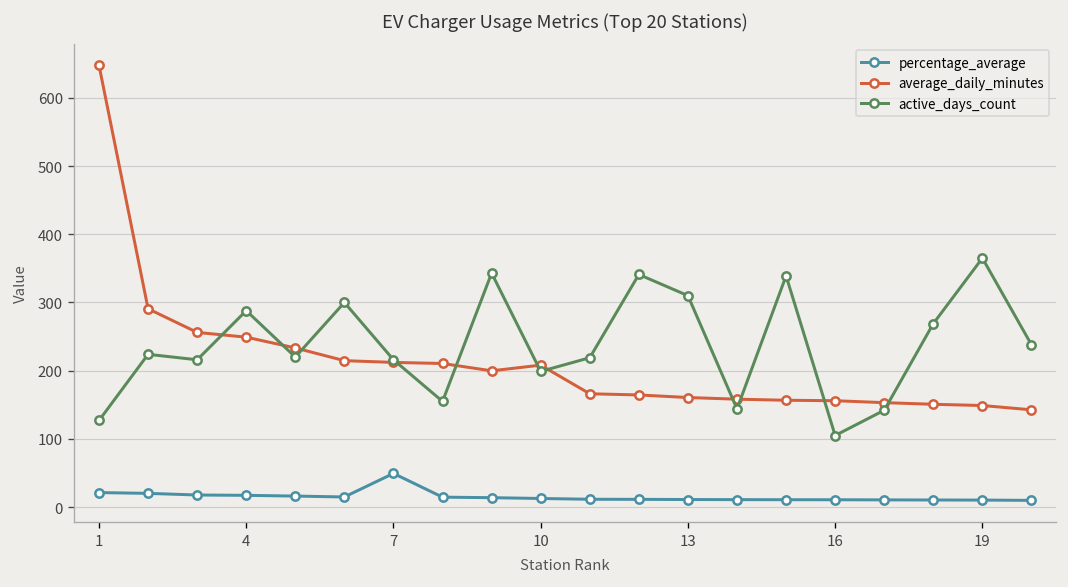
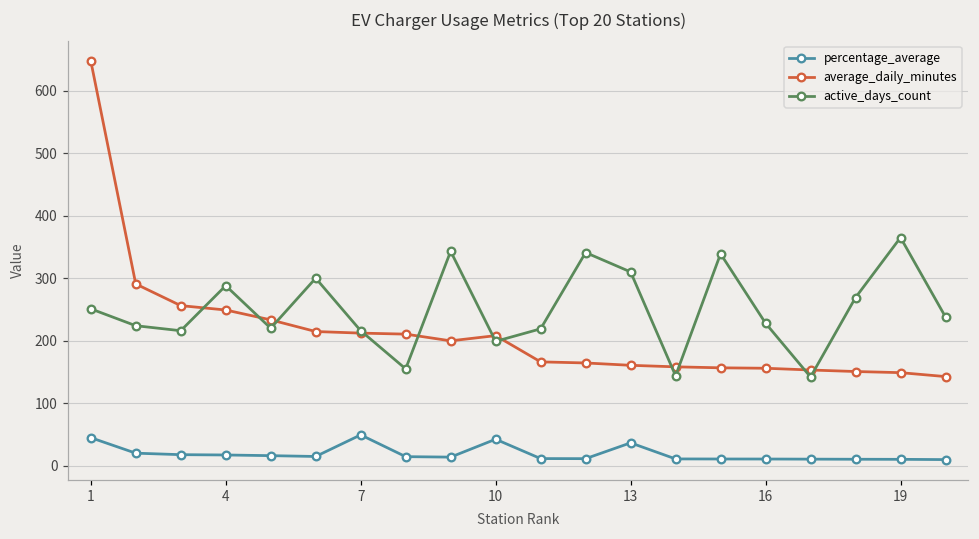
  {
    "percentage_average": {
-     "1": 20,
+     "1": 40,
      "4": 20,
      "7": 50,
-     "10": 10,
-     "13": 10,
+     "10": 40,
+     "13": 40,
      "16": 10,
      "19": 10
    },
    "average_daily_minutes": {
      "1": 650,
      "4": 250,
      "10": 210,
      "13": 160,
      "16": 160,
      "19": 150
    },
    "active_days_count": {
-     "1": 130,
+     "1": 250,
      "4": 290,
      "10": 200,
      "13": 310,
-     "16": 110,
+     "16": 230,
      "19": 370
    }
  }
